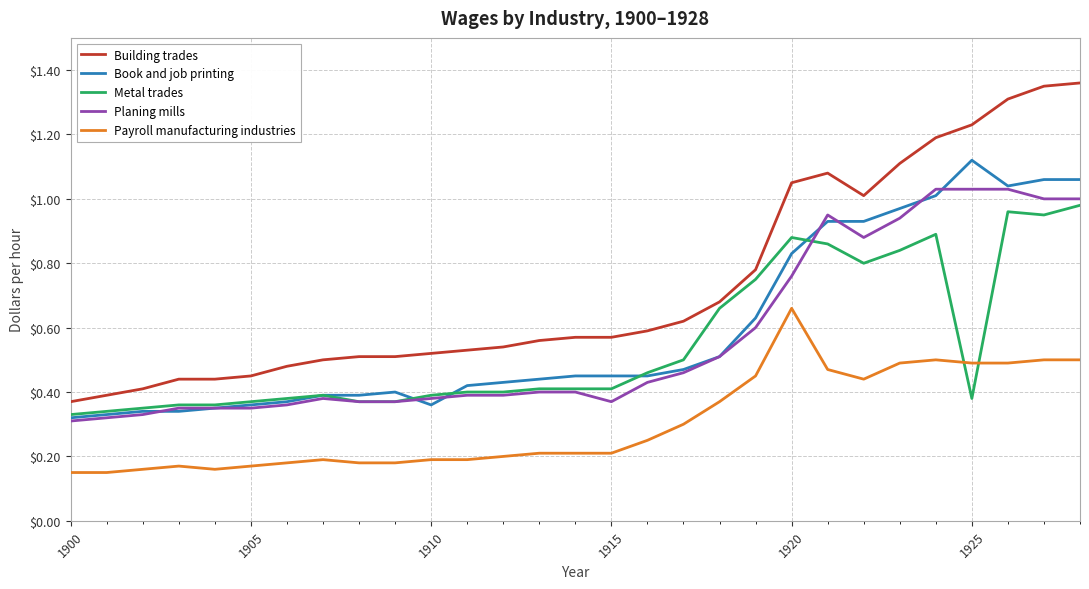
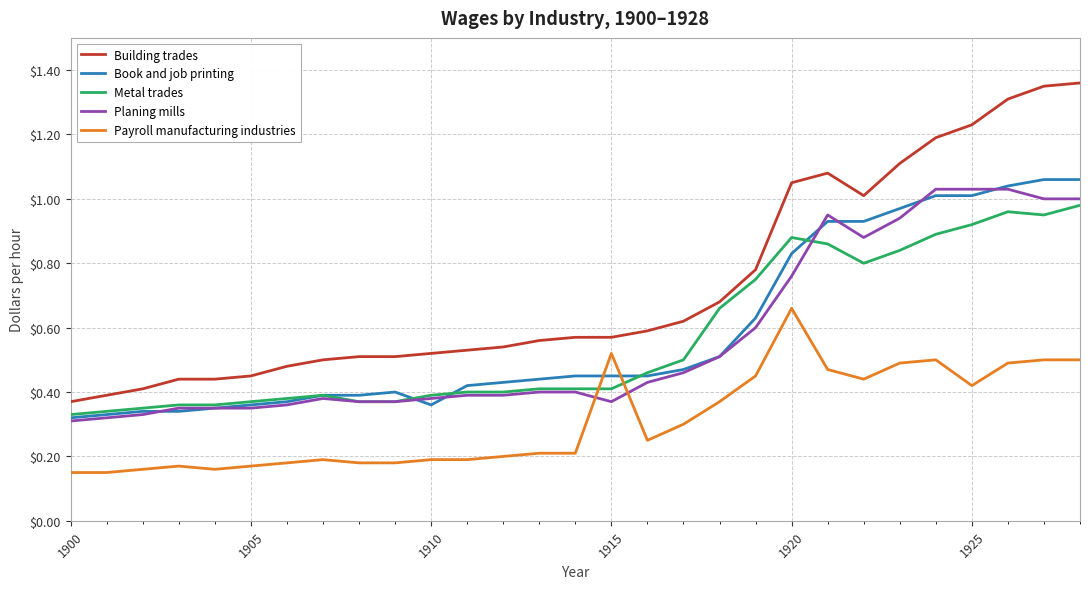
  {
    "Building trades": {
      "1900": "$0.37",
      "1905": "$0.45",
      "1910": "$0.52",
      "1915": "$0.57",
      "1920": "$1.05",
      "1925": "$1.23"
    },
    "Book and job printing": {
      "1900": "$0.32",
      "1905": "$0.36",
      "1910": "$0.36",
      "1915": "$0.45",
      "1920": "$0.83",
-     "1925": "$1.12"
+     "1925": "$1.01"
    },
    "Metal trades": {
      "1900": "$0.33",
      "1905": "$0.37",
      "1910": "$0.39",
      "1915": "$0.41",
      "1920": "$0.88",
-     "1925": "$0.38"
+     "1925": "$0.92"
    },
    "Planing mills": {
      "1900": "$0.31",
      "1905": "$0.35",
      "1910": "$0.38",
      "1915": "$0.37",
      "1920": "$0.76",
      "1925": "$1.03"
    },
    "Payroll manufacturing industries": {
      "1900": "$0.15",
      "1905": "$0.17",
      "1910": "$0.19",
-     "1915": "$0.21",
+     "1915": "$0.52",
      "1920": "$0.66",
-     "1925": "$0.49"
+     "1925": "$0.42"
    }
  }
